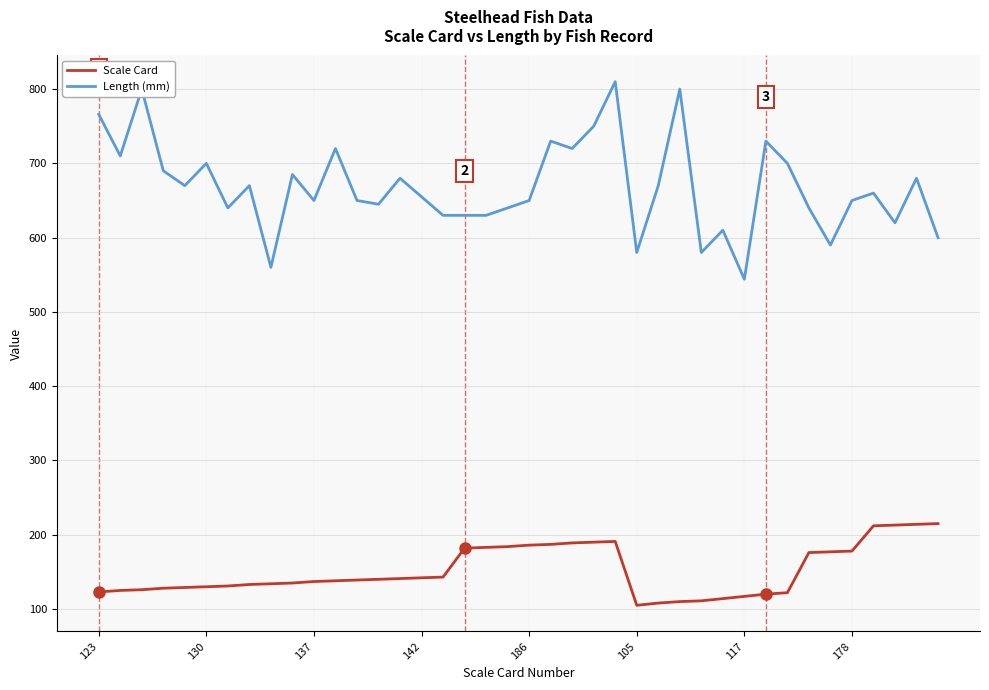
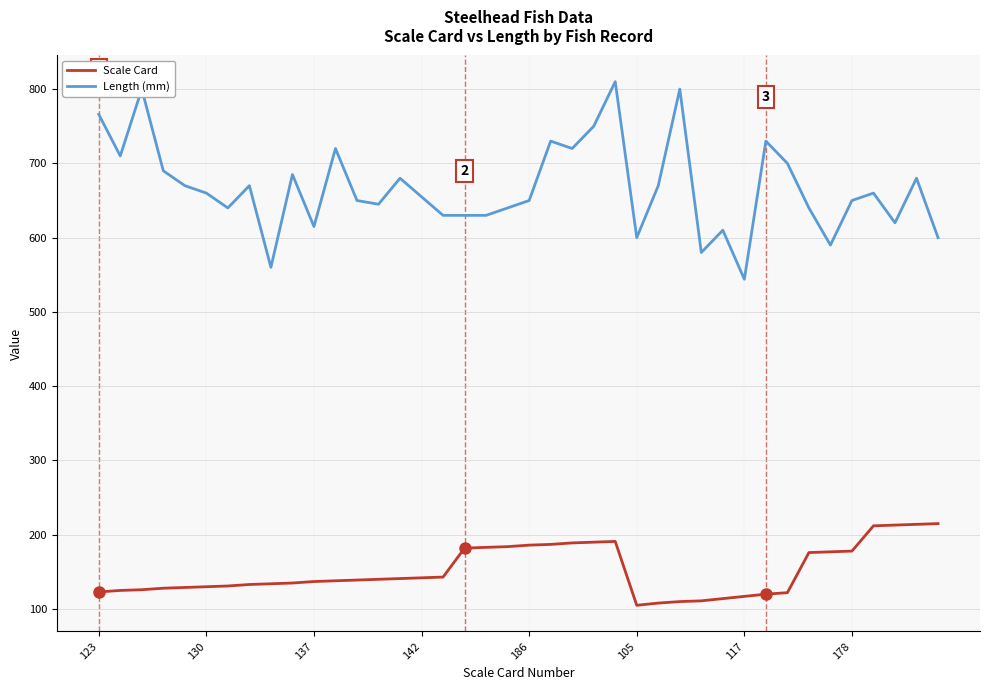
  {
    "Length (mm)": {
      "123": 770,
-     "130": 700,
-     "137": 650,
+     "130": 660,
+     "137": 620,
      "142": 660,
      "186": 650,
-     "105": 580,
+     "105": 600,
      "117": 540,
      "178": 650
    }
  }
